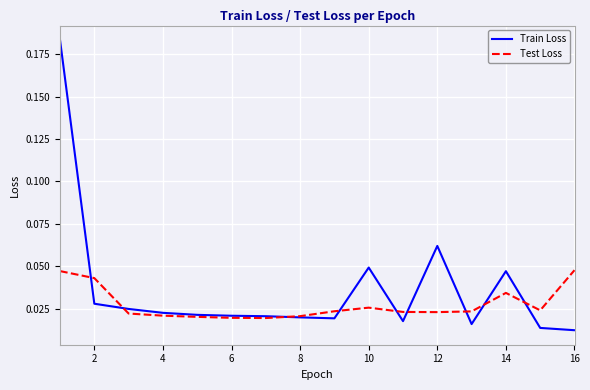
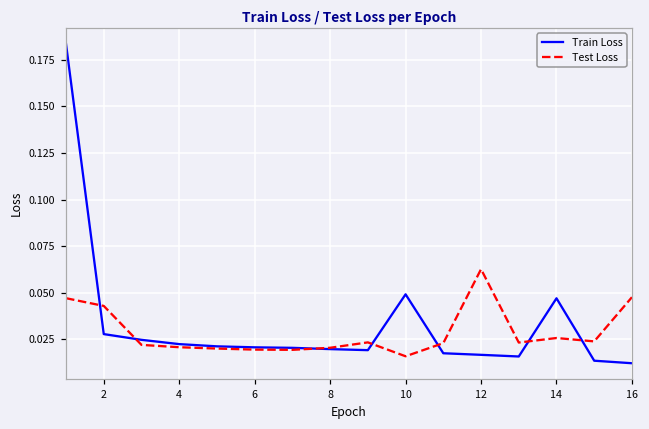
  {
    "Train Loss": {
      "2": 0.028,
      "4": 0.022,
      "10": 0.049,
-     "12": 0.062,
+     "12": 0.017,
      "14": 0.047,
      "16": 0.012
    },
    "Test Loss": {
      "2": 0.043,
      "4": 0.021,
-     "10": 0.026,
-     "12": 0.023,
-     "14": 0.034,
+     "10": 0.016,
+     "12": 0.063,
+     "14": 0.026,
      "16": 0.048
    }
  }
